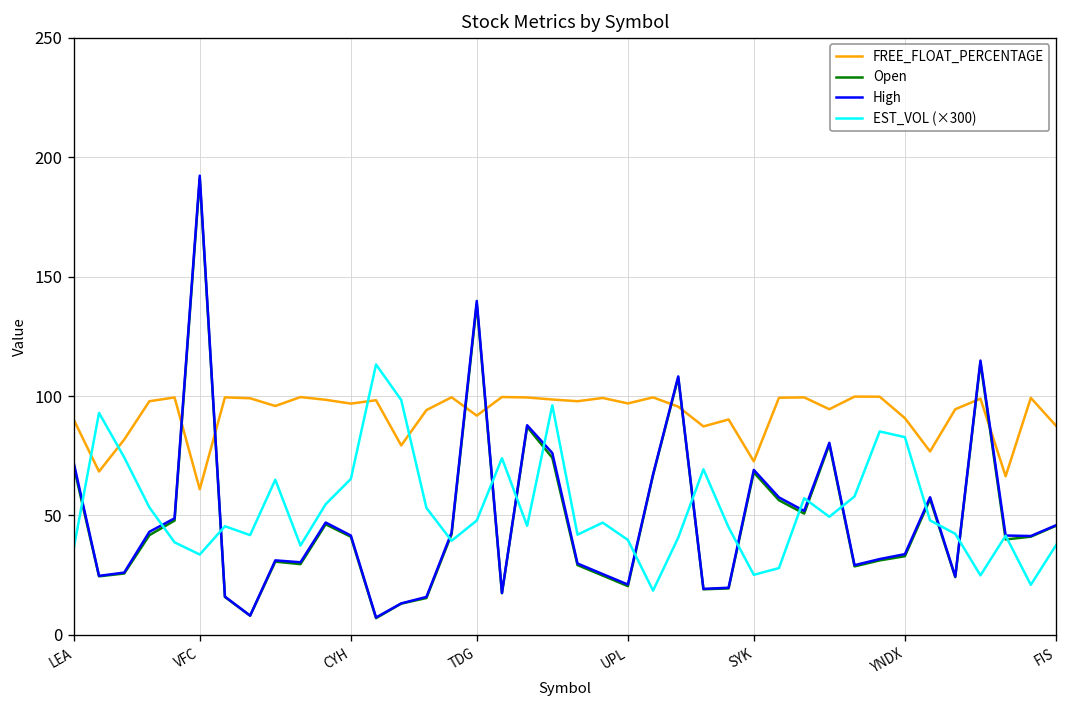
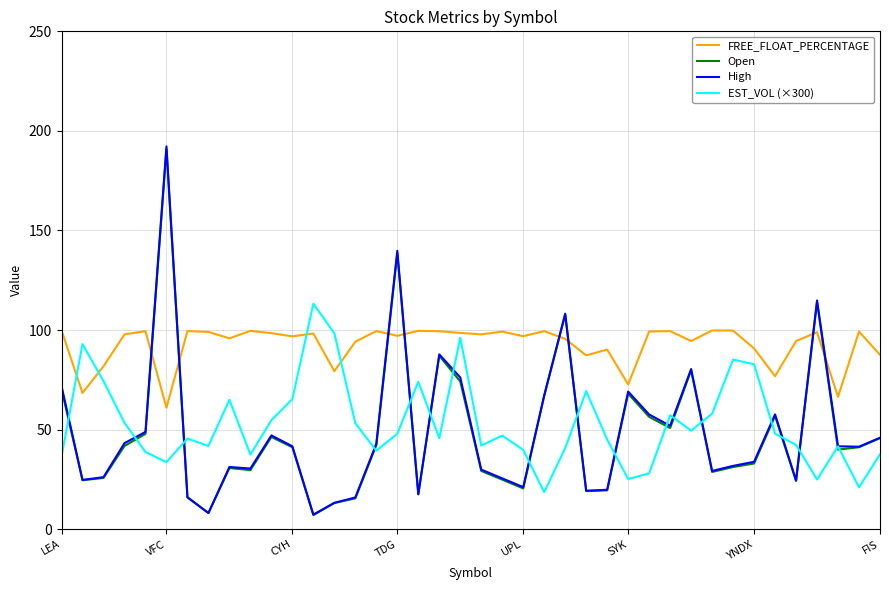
  {
    "FREE_FLOAT_PERCENTAGE": {
-     "LEA": 90,
+     "LEA": 100,
      "VFC": 61,
      "CYH": 97,
-     "TDG": 92,
+     "TDG": 97,
      "UPL": 97,
      "SYK": 73,
      "YNDX": 91,
      "FIS": 88
    },
    "Open": {
      "LEA": 70,
      "VFC": 191
    },
    "High": {
      "LEA": 72,
      "VFC": 192
    },
    "EST_VOL (×300)": {
      "LEA": 37,
      "VFC": 34,
      "CYH": 65,
      "TDG": 48,
      "UPL": 40,
      "SYK": 25,
      "YNDX": 83,
      "FIS": 38
    }
  }
